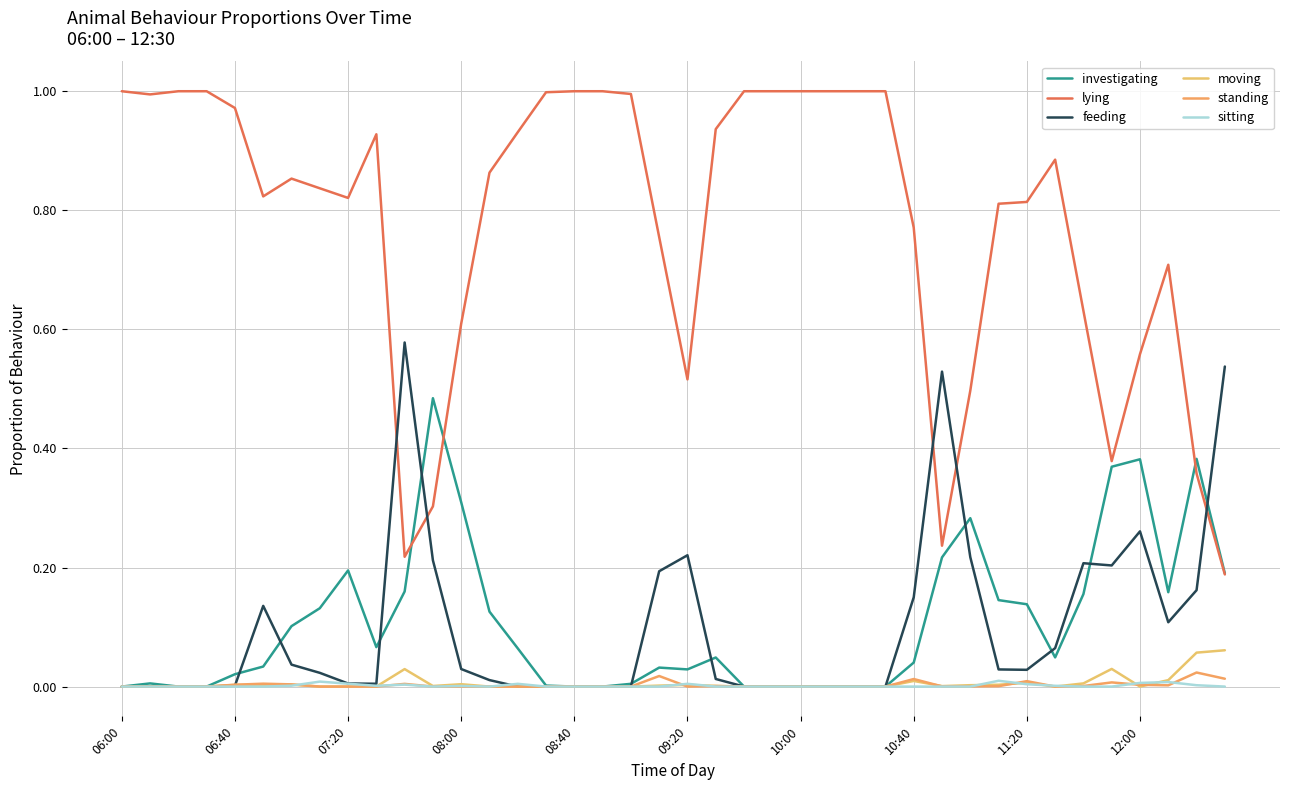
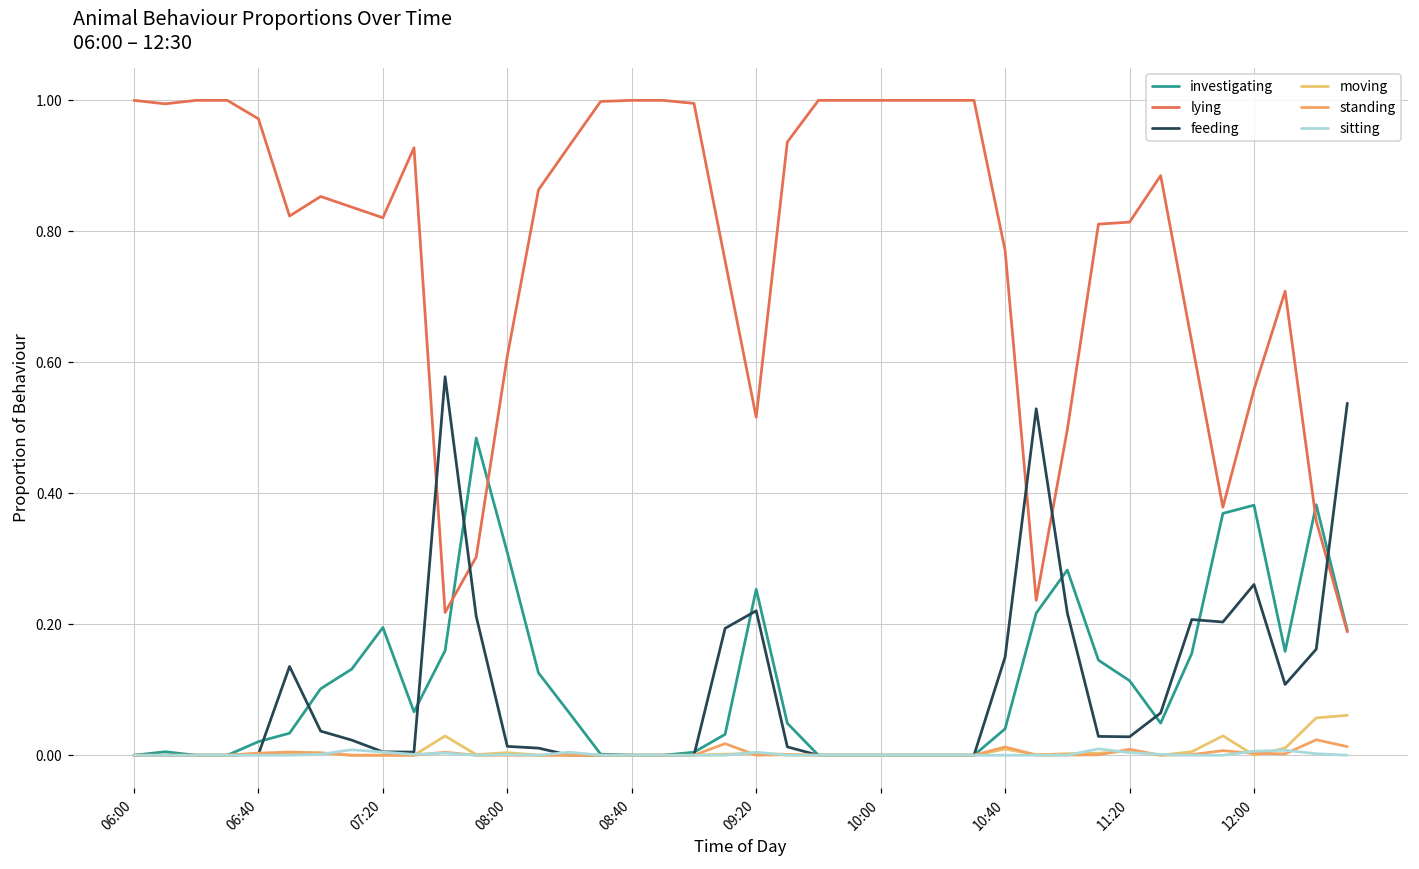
  {
    "investigating": {
      "06:40": 0.02,
      "07:20": 0.20,
      "08:00": 0.31,
-     "09:20": 0.03,
+     "09:20": 0.25,
      "10:40": 0.04,
-     "11:20": 0.14,
+     "11:20": 0.11,
      "12:00": 0.38
    },
    "feeding": {
-     "08:00": 0.03,
+     "08:00": 0.01,
      "09:20": 0.22,
      "10:40": 0.15,
      "11:20": 0.03,
      "12:00": 0.26
    },
    "sitting": {
      "10:40": 0.00
    }
  }
